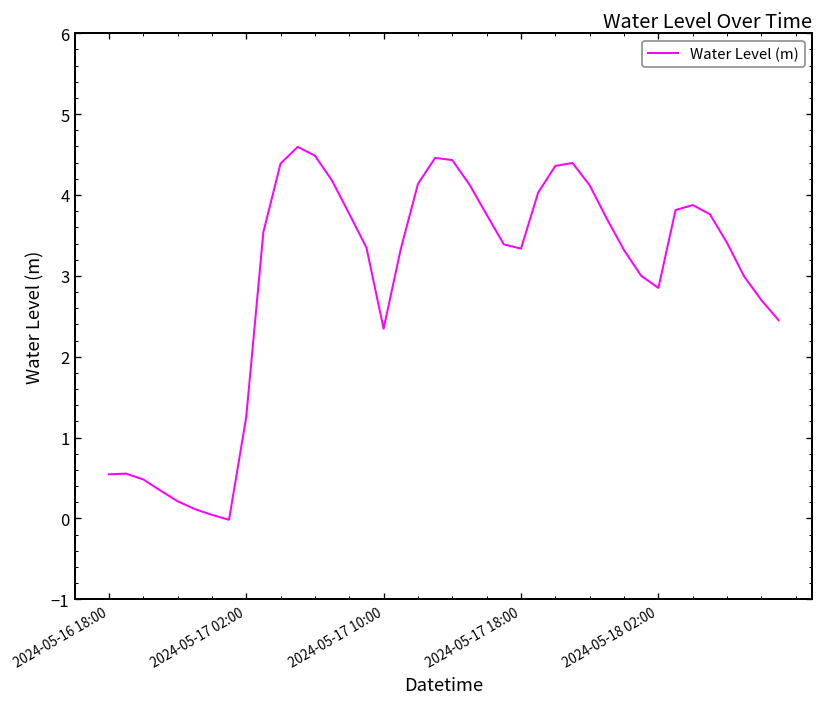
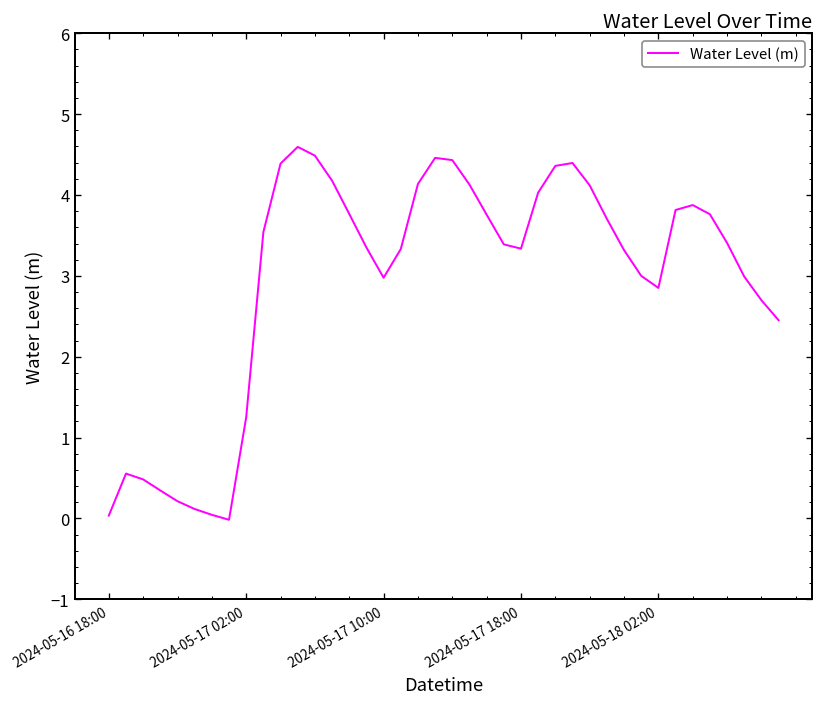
  {
-   "2024-05-16 18:00": 0.5,
+   "2024-05-16 18:00": 0.0,
    "2024-05-17 02:00": 1.3,
-   "2024-05-17 10:00": 2.3,
+   "2024-05-17 10:00": 3.0,
    "2024-05-17 18:00": 3.3,
    "2024-05-18 02:00": 2.9
  }
